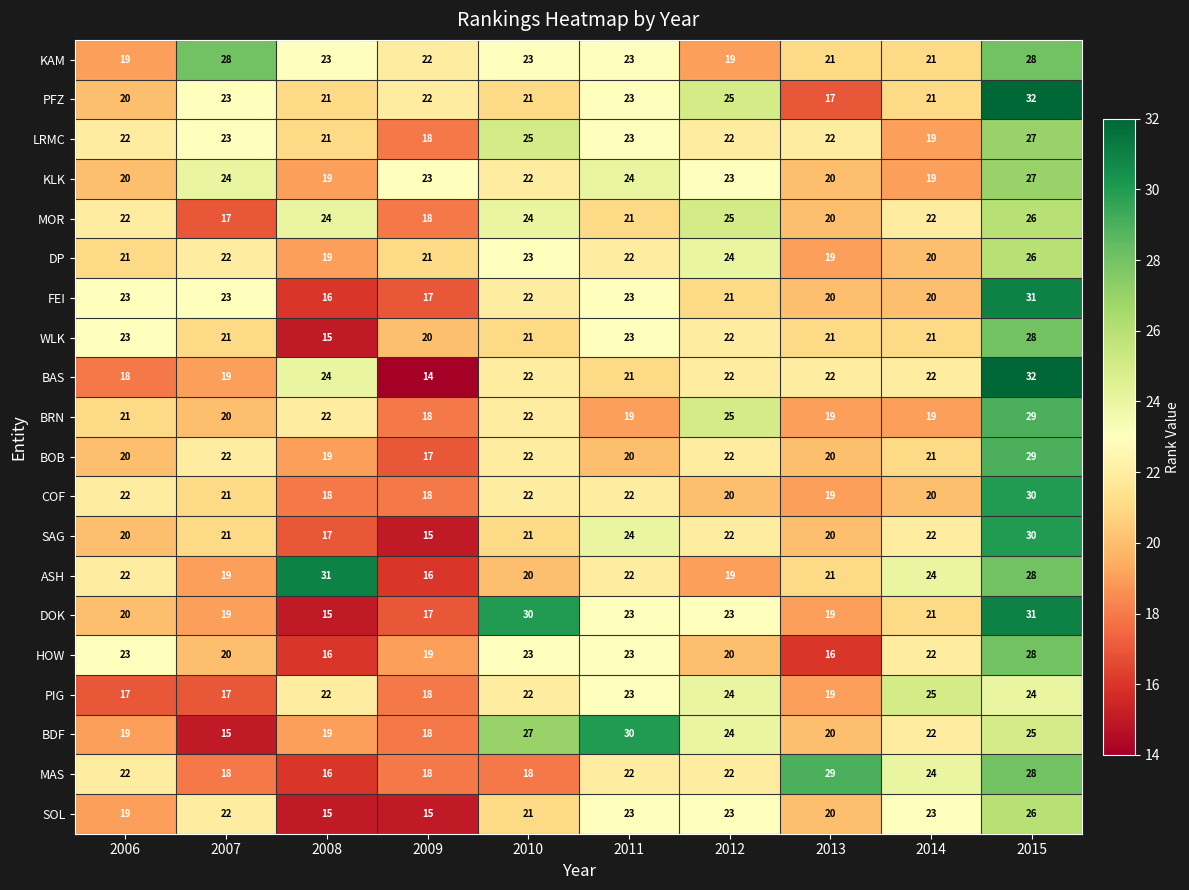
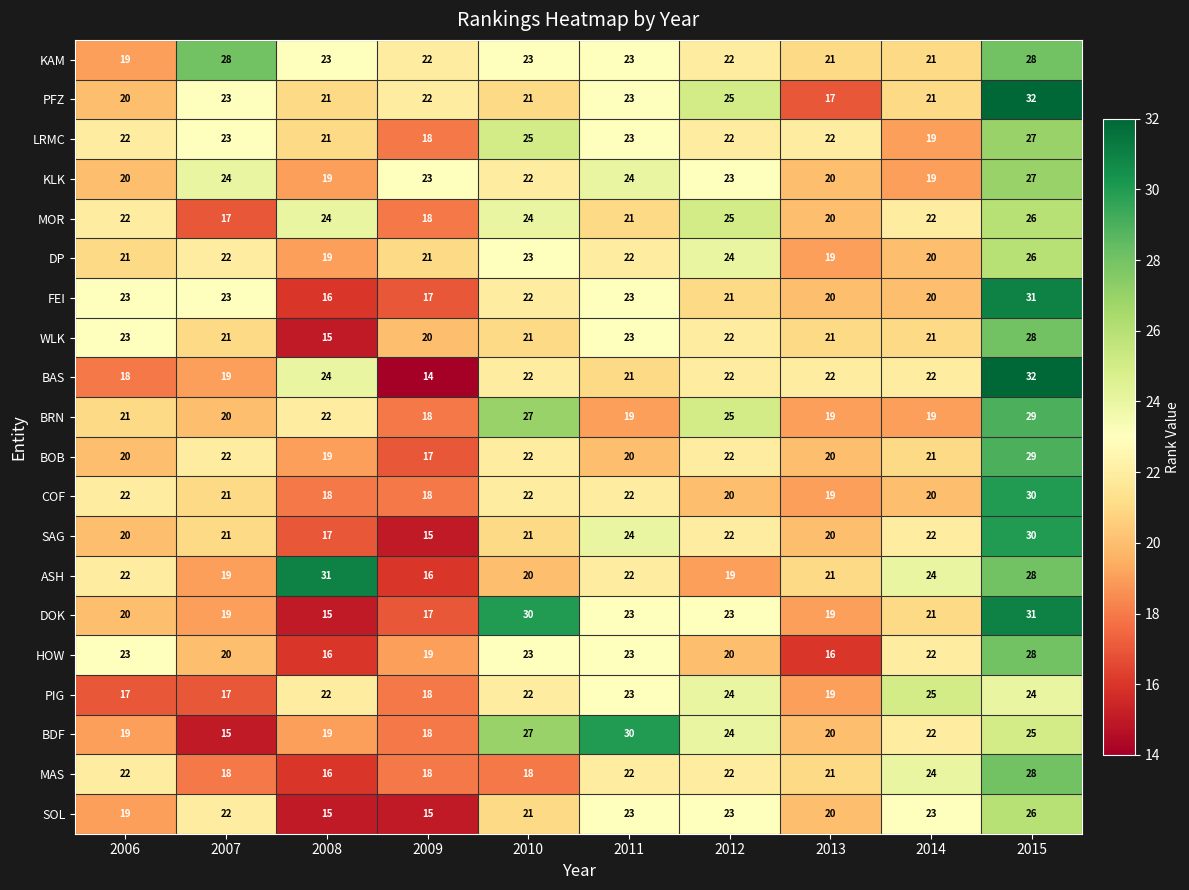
  {
    "KAM": {
      "2006": 19,
      "2007": 28,
      "2008": 23,
      "2009": 22,
      "2010": 23,
      "2011": 23,
-     "2012": 19,
+     "2012": 22,
      "2013": 21,
      "2014": 21,
      "2015": 28
    },
    "PFZ": {
      "2006": 20,
      "2007": 23,
      "2008": 21,
      "2009": 22,
      "2010": 21,
      "2011": 23,
      "2012": 25,
      "2013": 17,
      "2014": 21,
      "2015": 32
    },
    "LRMC": {
      "2006": 22,
      "2007": 23,
      "2008": 21,
      "2009": 18,
      "2010": 25,
      "2011": 23,
      "2012": 22,
      "2013": 22,
      "2014": 19,
      "2015": 27
    },
    "KLK": {
      "2006": 20,
      "2007": 24,
      "2008": 19,
      "2009": 23,
      "2010": 22,
      "2011": 24,
      "2012": 23,
      "2013": 20,
      "2014": 19,
      "2015": 27
    },
    "MOR": {
      "2006": 22,
      "2007": 17,
      "2008": 24,
      "2009": 18,
      "2010": 24,
      "2011": 21,
      "2012": 25,
      "2013": 20,
      "2014": 22,
      "2015": 26
    },
    "DP": {
      "2006": 21,
      "2007": 22,
      "2008": 19,
      "2009": 21,
      "2010": 23,
      "2011": 22,
      "2012": 24,
      "2013": 19,
      "2014": 20,
      "2015": 26
    },
    "FEI": {
      "2006": 23,
      "2007": 23,
      "2008": 16,
      "2009": 17,
      "2010": 22,
      "2011": 23,
      "2012": 21,
      "2013": 20,
      "2014": 20,
      "2015": 31
    },
    "WLK": {
      "2006": 23,
      "2007": 21,
      "2008": 15,
      "2009": 20,
      "2010": 21,
      "2011": 23,
      "2012": 22,
      "2013": 21,
      "2014": 21,
      "2015": 28
    },
    "BAS": {
      "2006": 18,
      "2007": 19,
      "2008": 24,
      "2009": 14,
      "2010": 22,
      "2011": 21,
      "2012": 22,
      "2013": 22,
      "2014": 22,
      "2015": 32
    },
    "BRN": {
      "2006": 21,
      "2007": 20,
      "2008": 22,
      "2009": 18,
-     "2010": 22,
+     "2010": 27,
      "2011": 19,
      "2012": 25,
      "2013": 19,
      "2014": 19,
      "2015": 29
    },
    "BOB": {
      "2006": 20,
      "2007": 22,
      "2008": 19,
      "2009": 17,
      "2010": 22,
      "2011": 20,
      "2012": 22,
      "2013": 20,
      "2014": 21,
      "2015": 29
    },
    "COF": {
      "2006": 22,
      "2007": 21,
      "2008": 18,
      "2009": 18,
      "2010": 22,
      "2011": 22,
      "2012": 20,
      "2013": 19,
      "2014": 20,
      "2015": 30
    },
    "SAG": {
      "2006": 20,
      "2007": 21,
      "2008": 17,
      "2009": 15,
      "2010": 21,
      "2011": 24,
      "2012": 22,
      "2013": 20,
      "2014": 22,
      "2015": 30
    },
    "ASH": {
      "2006": 22,
      "2007": 19,
      "2008": 31,
      "2009": 16,
      "2010": 20,
      "2011": 22,
      "2012": 19,
      "2013": 21,
      "2014": 24,
      "2015": 28
    },
    "DOK": {
      "2006": 20,
      "2007": 19,
      "2008": 15,
      "2009": 17,
      "2010": 30,
      "2011": 23,
      "2012": 23,
      "2013": 19,
      "2014": 21,
      "2015": 31
    },
    "HOW": {
      "2006": 23,
      "2007": 20,
      "2008": 16,
      "2009": 19,
      "2010": 23,
      "2011": 23,
      "2012": 20,
      "2013": 16,
      "2014": 22,
      "2015": 28
    },
    "PIG": {
      "2006": 17,
      "2007": 17,
      "2008": 22,
      "2009": 18,
      "2010": 22,
      "2011": 23,
      "2012": 24,
      "2013": 19,
      "2014": 25,
      "2015": 24
    },
    "BDF": {
      "2006": 19,
      "2007": 15,
      "2008": 19,
      "2009": 18,
      "2010": 27,
      "2011": 30,
      "2012": 24,
      "2013": 20,
      "2014": 22,
      "2015": 25
    },
    "MAS": {
      "2006": 22,
      "2007": 18,
      "2008": 16,
      "2009": 18,
      "2010": 18,
      "2011": 22,
      "2012": 22,
-     "2013": 29,
+     "2013": 21,
      "2014": 24,
      "2015": 28
    },
    "SOL": {
      "2006": 19,
      "2007": 22,
      "2008": 15,
      "2009": 15,
      "2010": 21,
      "2011": 23,
      "2012": 23,
      "2013": 20,
      "2014": 23,
      "2015": 26
    }
  }
